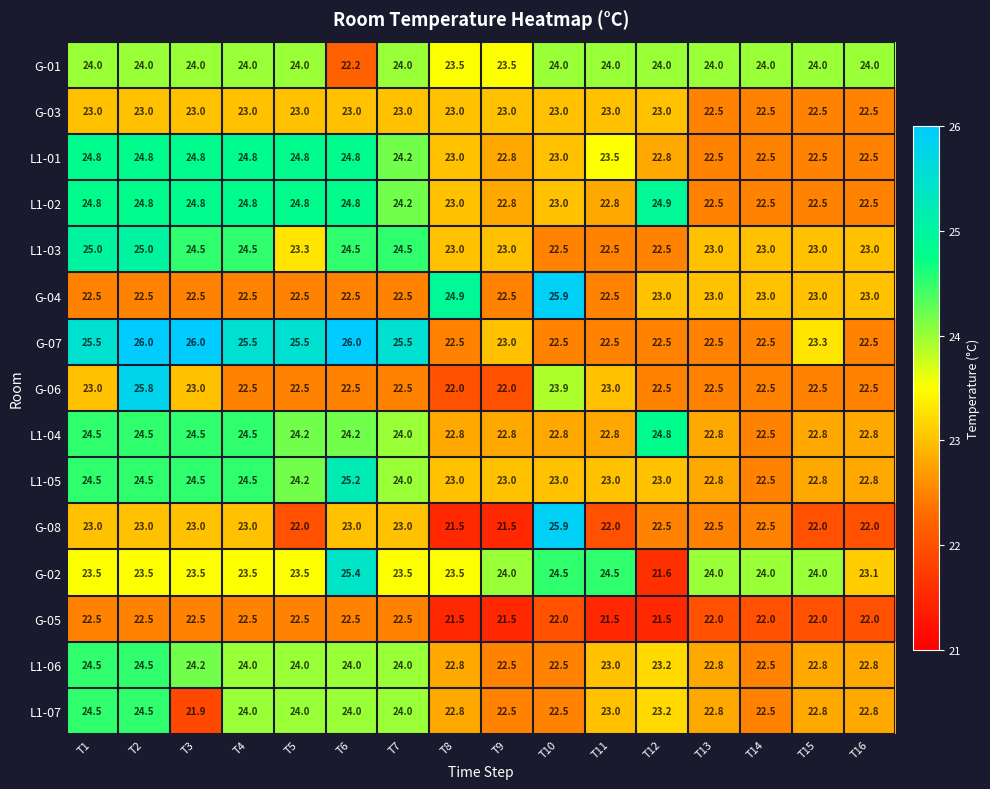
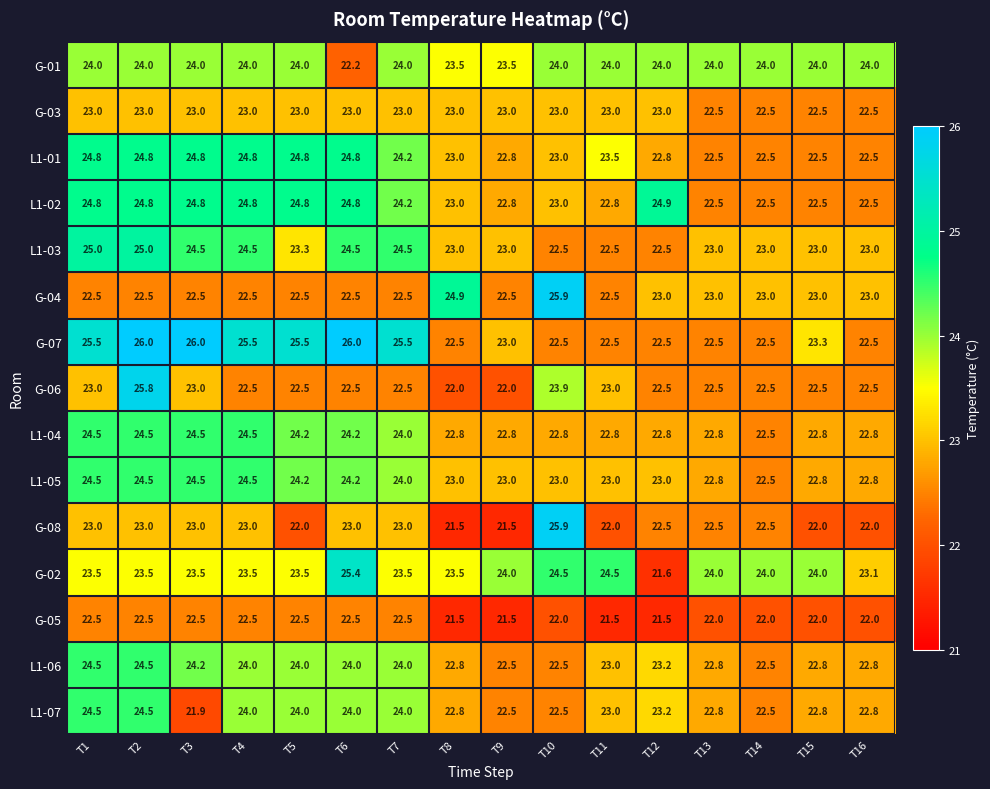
  {
    "L1-04": {
      "T1": 24.5,
      "T2": 24.5,
      "T3": 24.5,
      "T4": 24.5,
      "T5": 24.2,
      "T6": 24.2,
      "T7": 24.0,
      "T8": 22.8,
      "T9": 22.8,
      "T10": 22.8,
      "T11": 22.8,
-     "T12": 24.8,
+     "T12": 22.8,
      "T13": 22.8,
      "T14": 22.5,
      "T15": 22.8,
      "T16": 22.8
    },
    "L1-05": {
      "T1": 24.5,
      "T2": 24.5,
      "T3": 24.5,
      "T4": 24.5,
      "T5": 24.2,
-     "T6": 25.2,
+     "T6": 24.2,
      "T7": 24.0,
      "T8": 23.0,
      "T9": 23.0,
      "T10": 23.0,
      "T11": 23.0,
      "T12": 23.0,
      "T13": 22.8,
      "T14": 22.5,
      "T15": 22.8,
      "T16": 22.8
    }
  }
